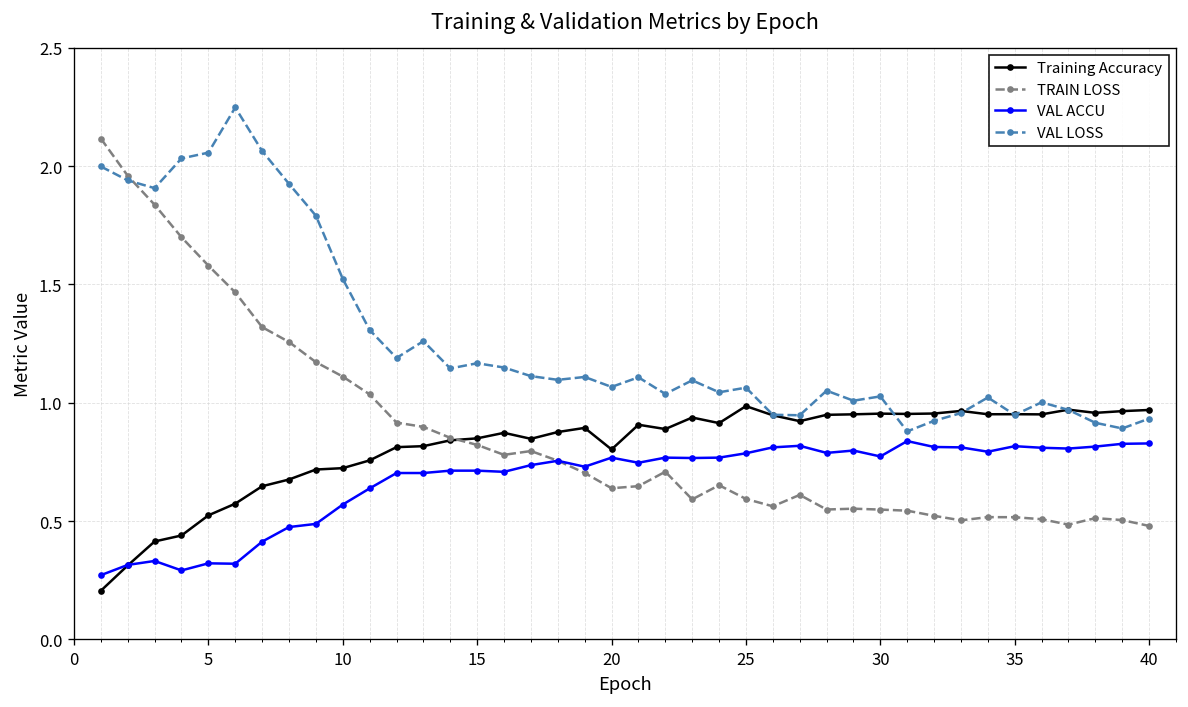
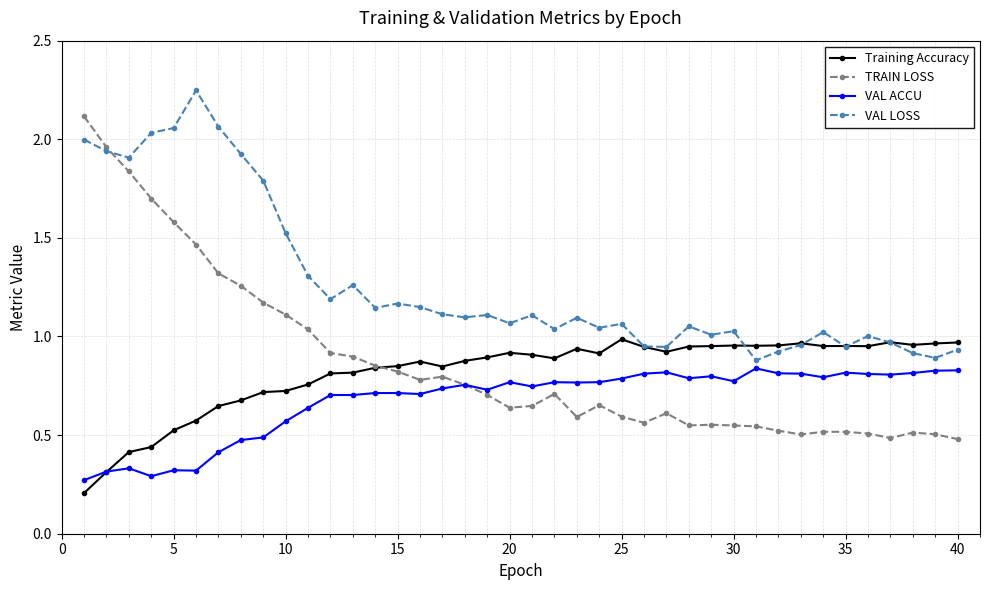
  {
    "Training Accuracy": {
      "5": 0.52,
      "10": 0.72,
      "15": 0.85,
-     "20": 0.80,
+     "20": 0.92,
      "25": 0.99,
      "30": 0.95,
      "40": 0.97
    },
    "TRAIN LOSS": {
      "5": 1.58,
      "10": 1.11,
      "15": 0.82,
      "20": 0.64,
      "25": 0.59,
      "30": 0.55,
      "35": 0.52,
      "40": 0.48
    },
    "VAL ACCU": {
      "5": 0.32,
      "10": 0.57,
      "15": 0.71,
      "20": 0.77,
      "25": 0.79,
      "30": 0.77,
      "35": 0.82,
      "40": 0.83
    },
    "VAL LOSS": {
      "5": 2.06,
      "10": 1.52,
      "15": 1.17,
      "20": 1.07,
      "25": 1.06,
      "30": 1.03,
      "40": 0.93
    }
  }
